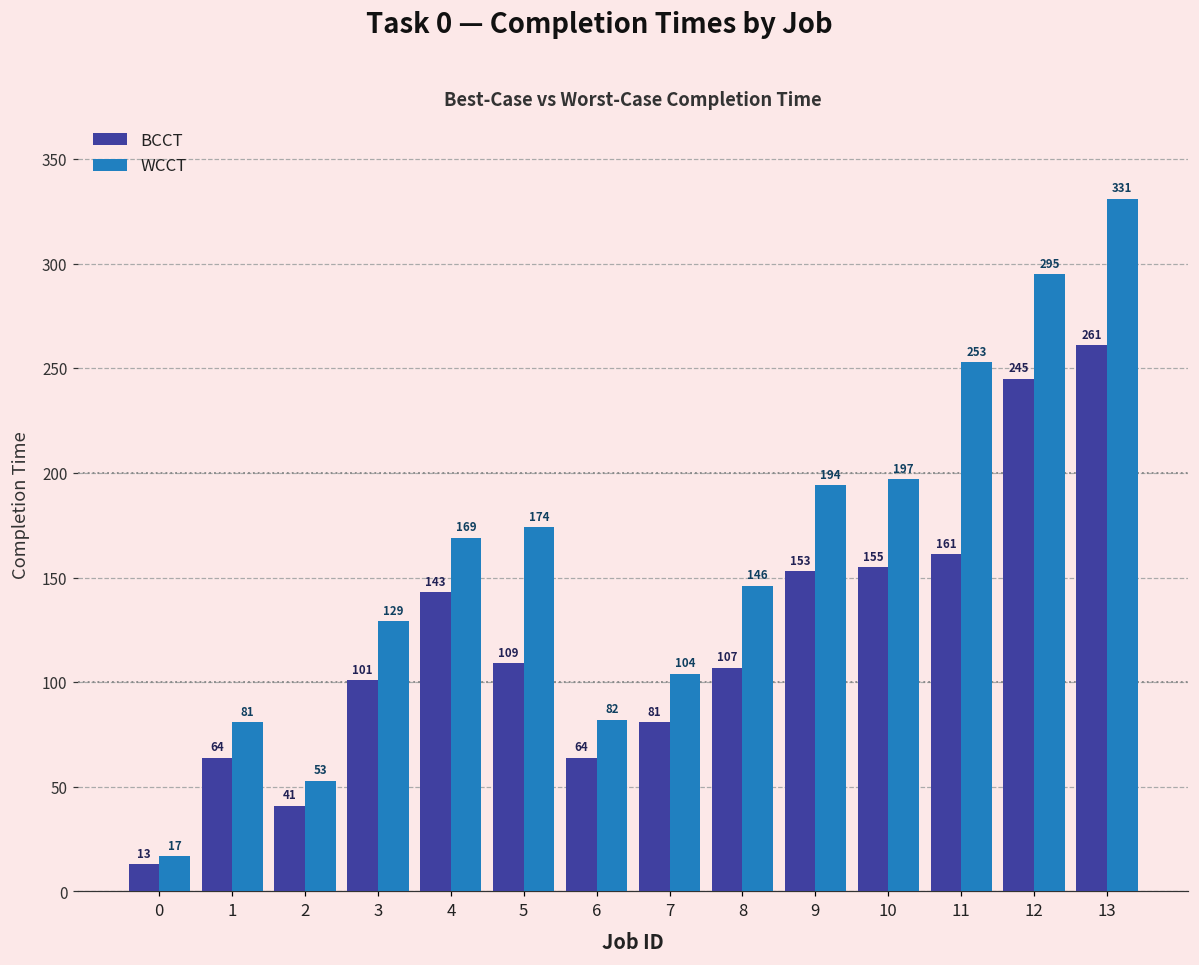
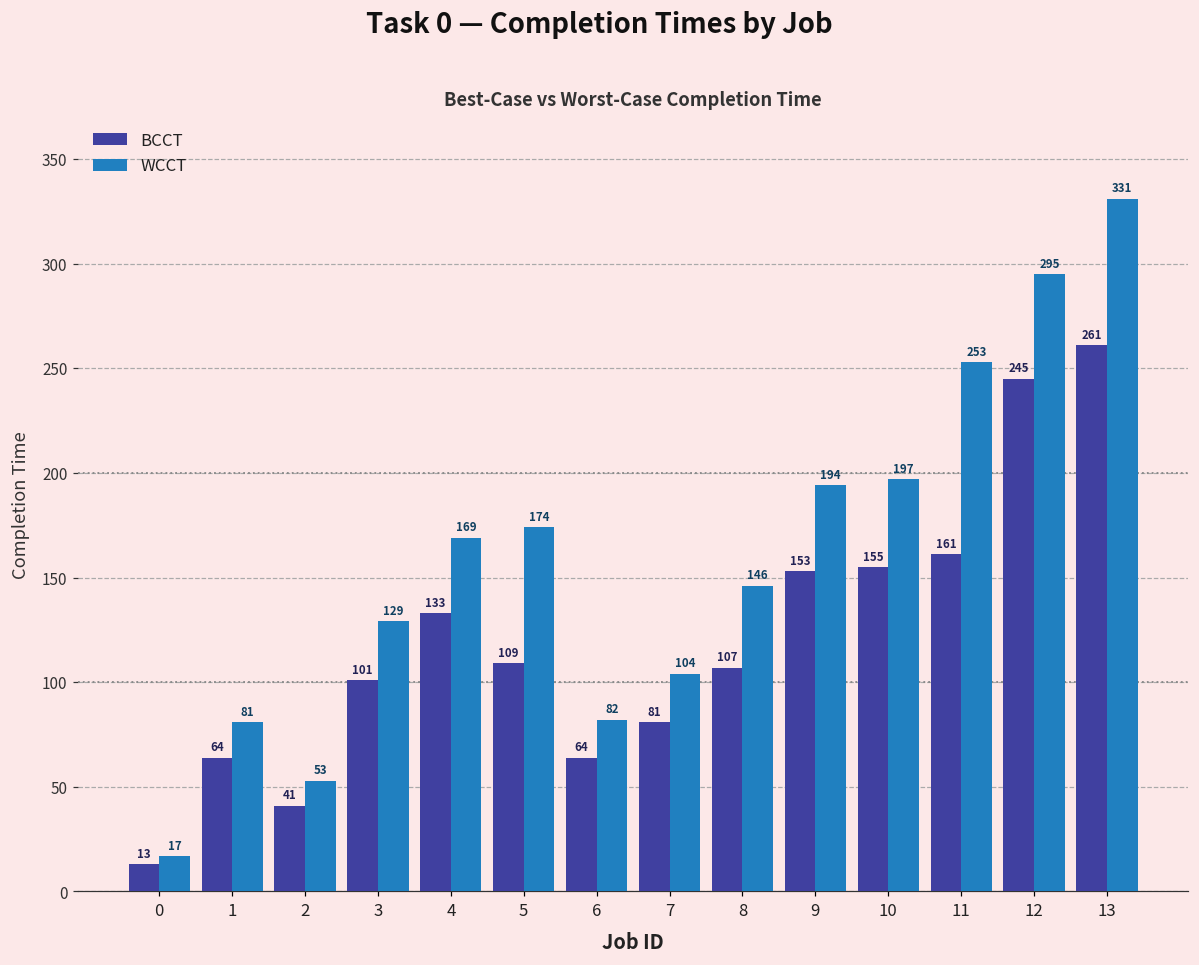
  {
    "BCCT": {
      "0": 13,
      "1": 64,
      "2": 41,
      "3": 101,
-     "4": 143,
+     "4": 133,
      "5": 109,
      "6": 64,
      "7": 81,
      "8": 107,
      "9": 153,
      "10": 155,
      "11": 161,
      "12": 245,
      "13": 261
    },
    "WCCT": {
      "0": 17,
      "1": 81,
      "2": 53,
      "3": 129,
      "4": 169,
      "5": 174,
      "6": 82,
      "7": 104,
      "8": 146,
      "9": 194,
      "10": 197,
      "11": 253,
      "12": 295,
      "13": 331
    }
  }
